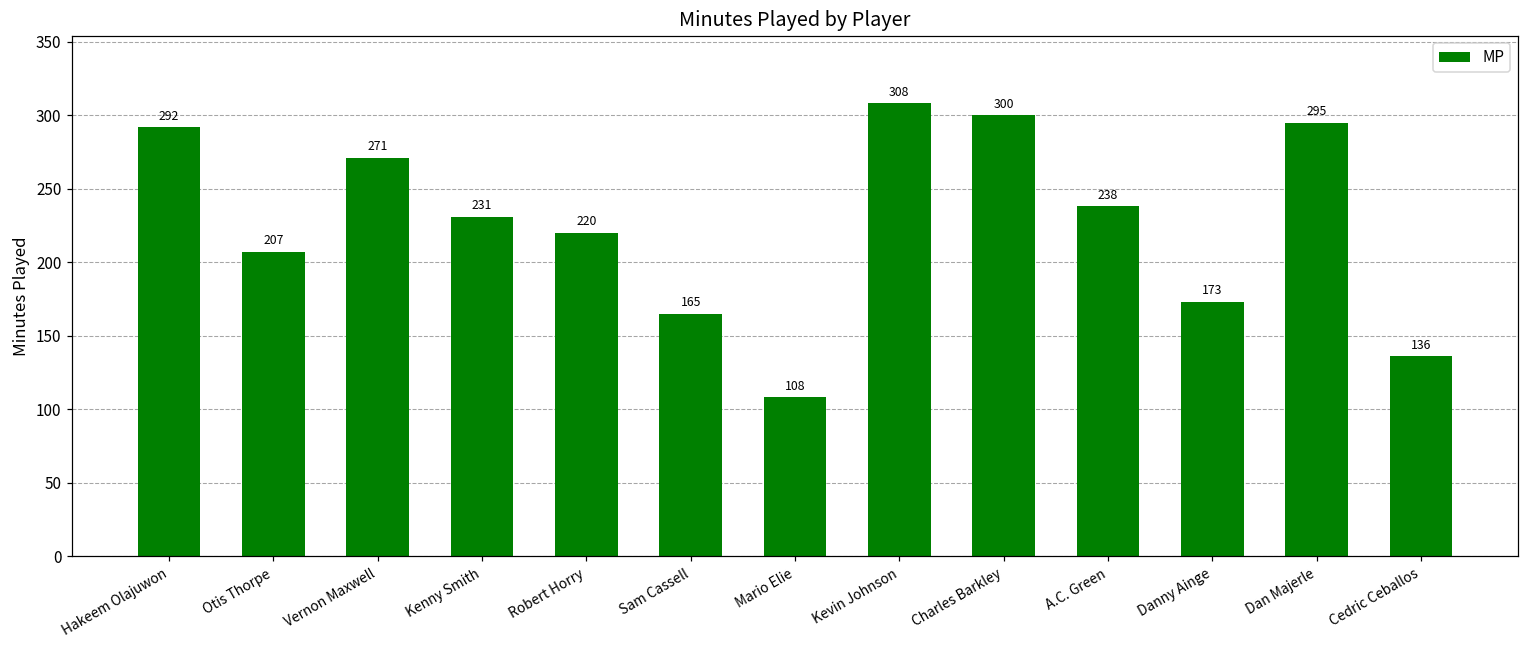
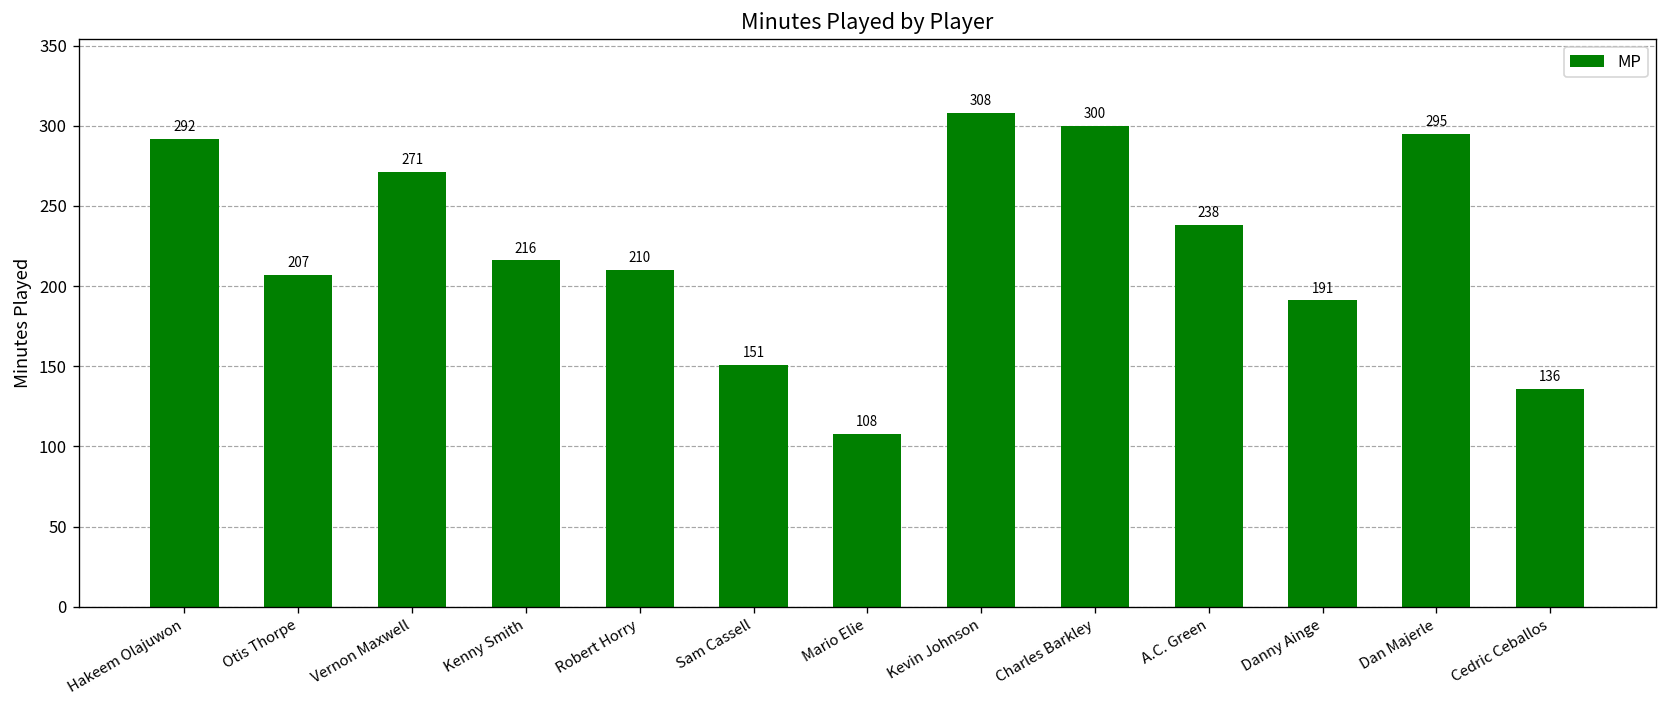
  {
    "Hakeem Olajuwon": 292,
    "Otis Thorpe": 207,
    "Vernon Maxwell": 271,
-   "Kenny Smith": 231,
-   "Robert Horry": 220,
-   "Sam Cassell": 165,
+   "Kenny Smith": 216,
+   "Robert Horry": 210,
+   "Sam Cassell": 151,
    "Mario Elie": 108,
    "Kevin Johnson": 308,
    "Charles Barkley": 300,
    "A.C. Green": 238,
-   "Danny Ainge": 173,
+   "Danny Ainge": 191,
    "Dan Majerle": 295,
    "Cedric Ceballos": 136
  }
